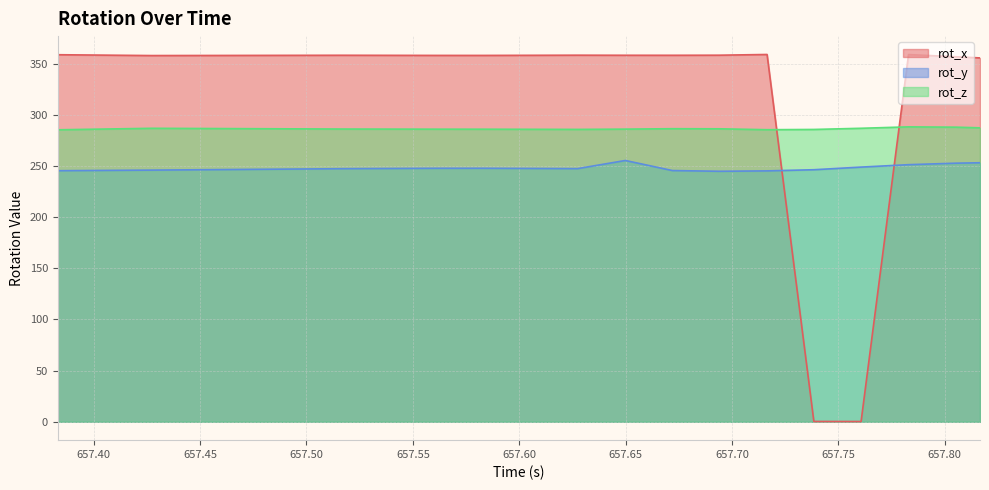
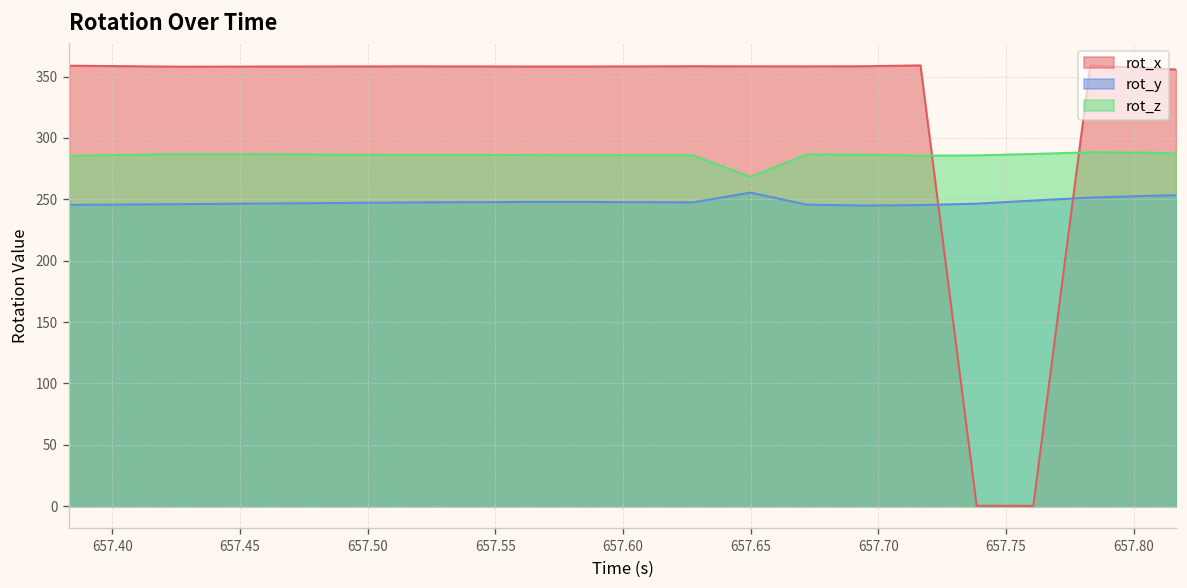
  {
    "rot_x": {
      "657.65": 358
    },
    "rot_y": {
      "657.65": 255
    },
    "rot_z": {
-     "657.65": 286
+     "657.65": 268
    }
  }
